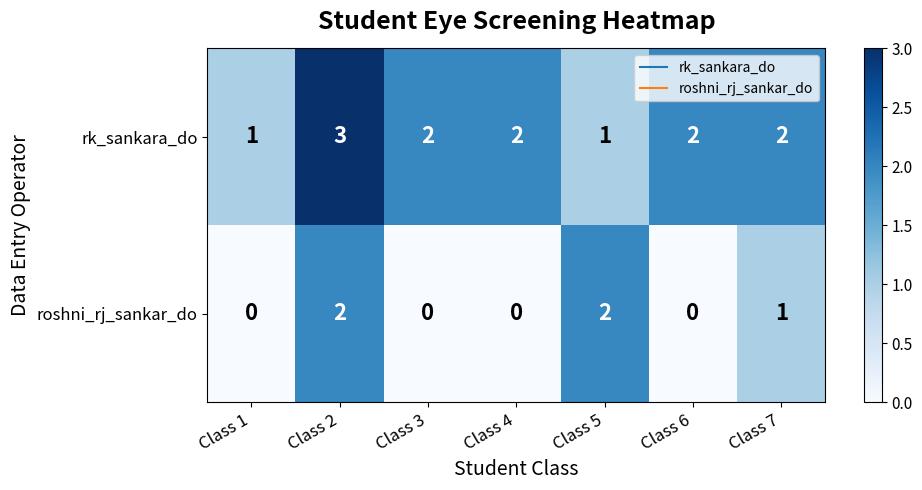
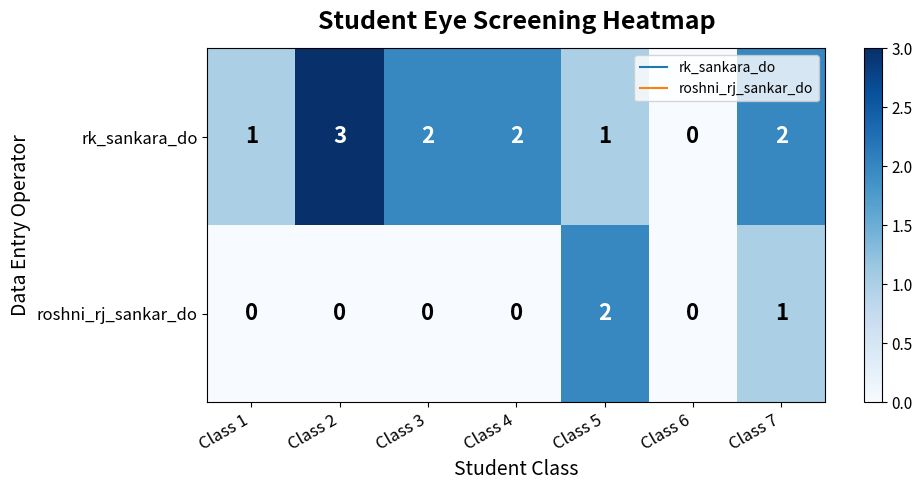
  {
    "rk_sankara_do": {
      "Class 1": 1,
      "Class 2": 3,
      "Class 3": 2,
      "Class 4": 2,
      "Class 5": 1,
-     "Class 6": 2,
+     "Class 6": 0,
      "Class 7": 2
    },
    "roshni_rj_sankar_do": {
      "Class 1": 0,
-     "Class 2": 2,
+     "Class 2": 0,
      "Class 3": 0,
      "Class 4": 0,
      "Class 5": 2,
      "Class 6": 0,
      "Class 7": 1
    }
  }
